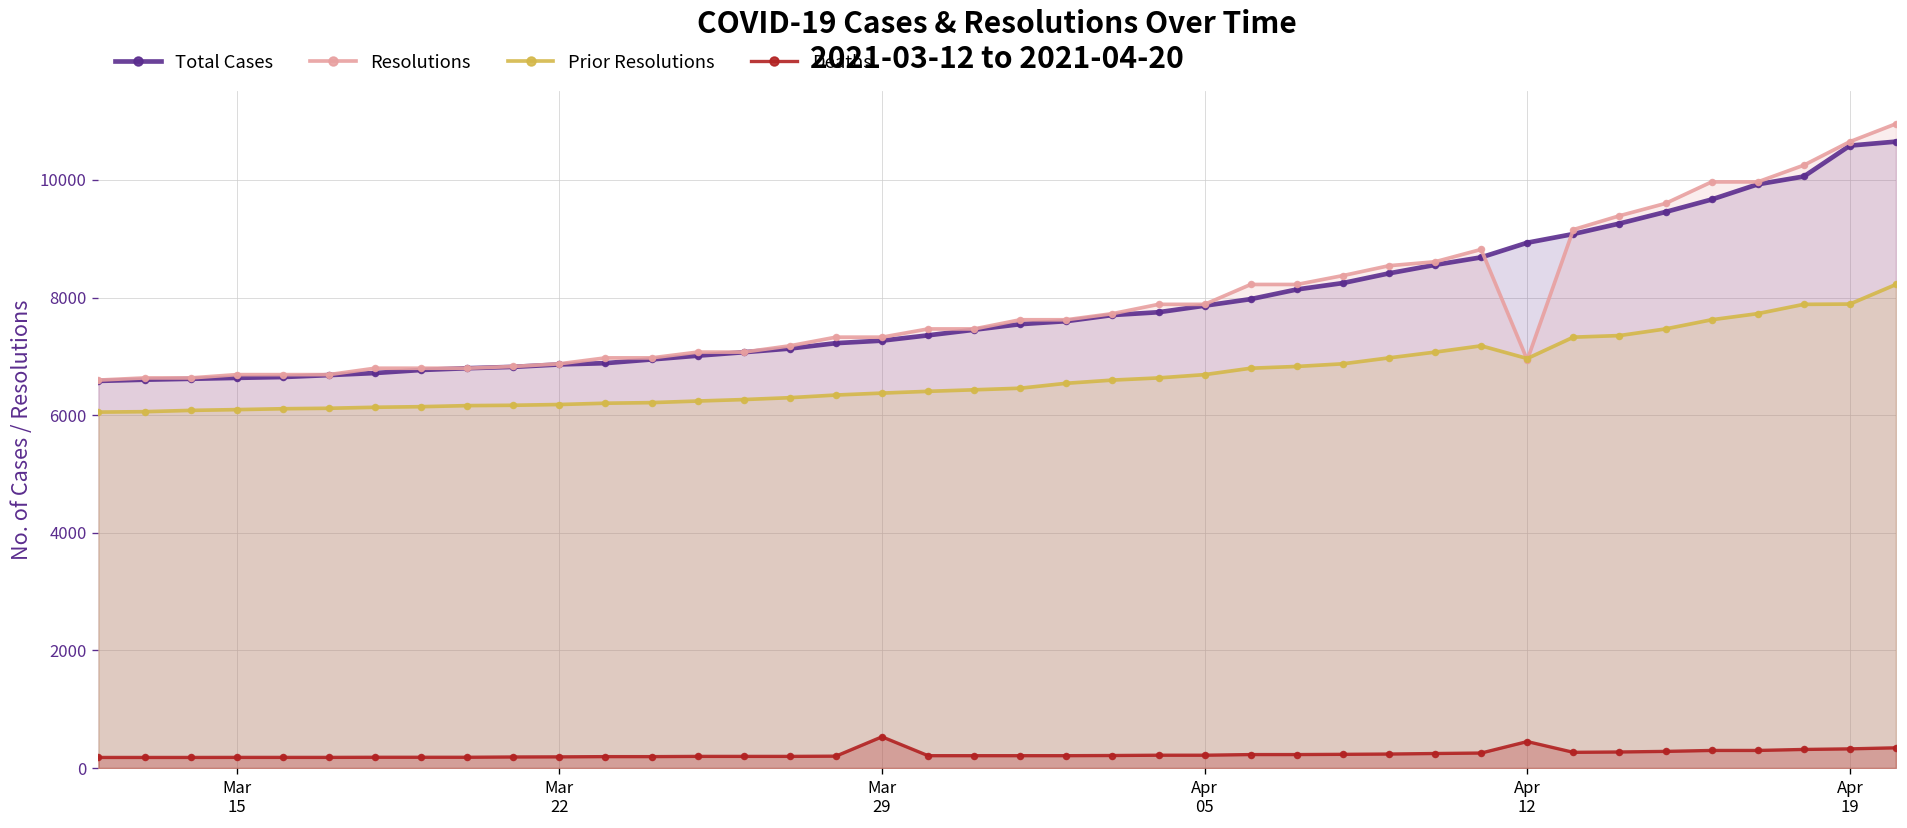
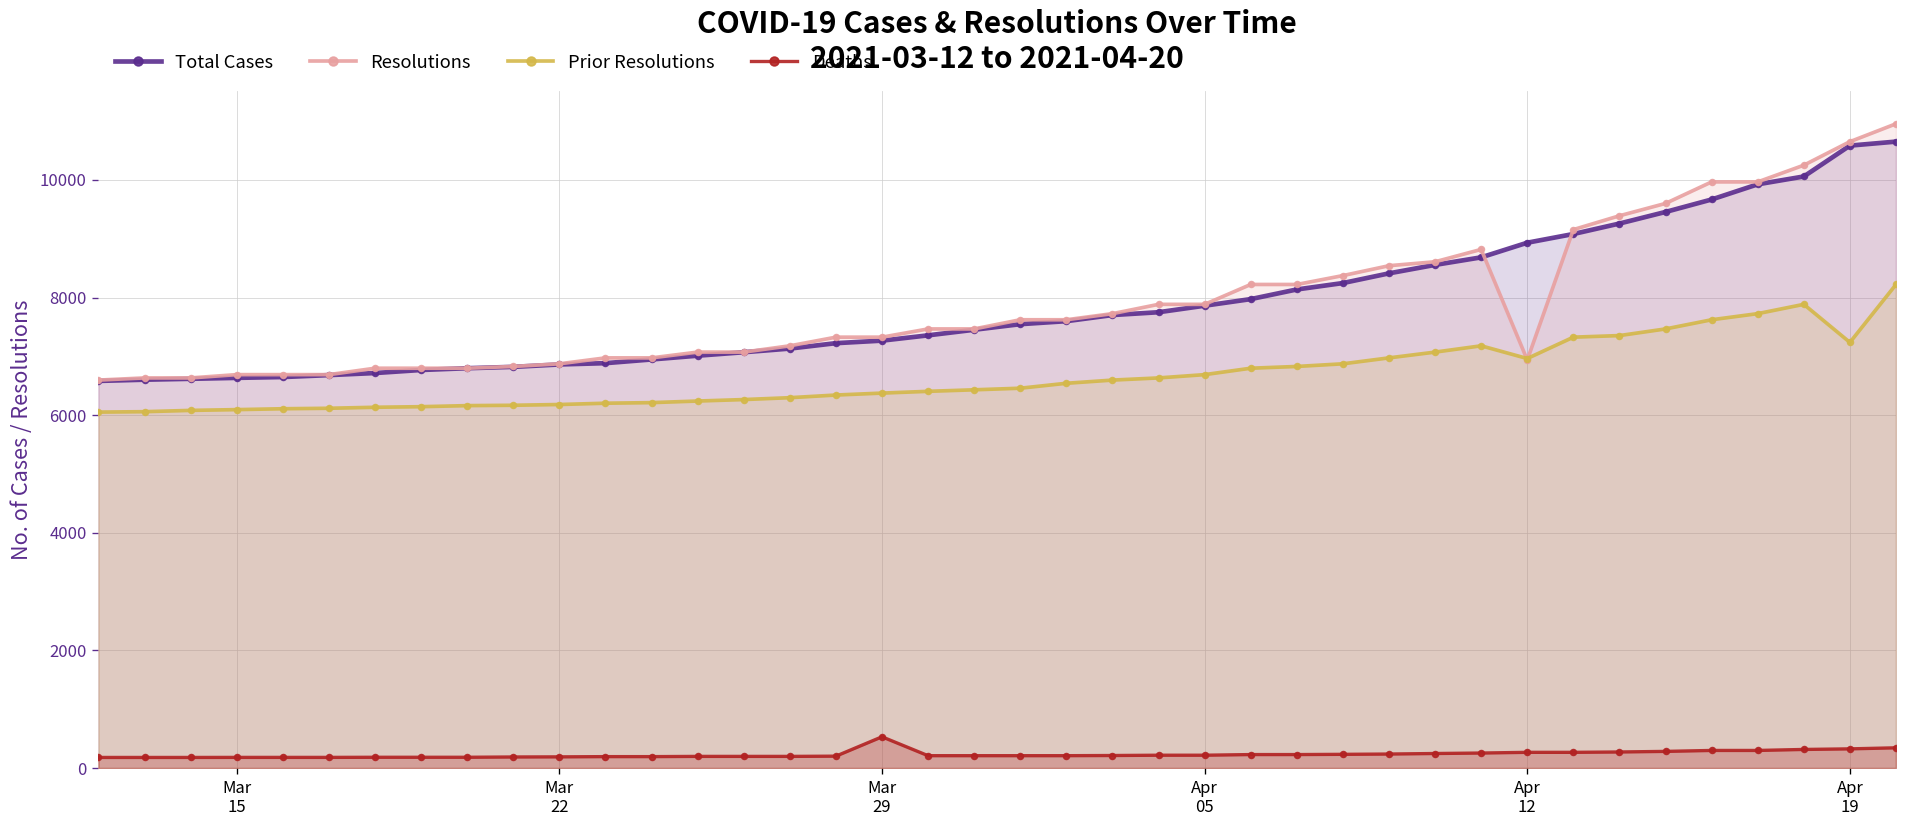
  {
    "Total Cases": {
      "Mar 15": 6600,
      "Mar 29": 7300,
      "Apr 12": 8900,
      "Apr 19": 10600
    },
    "Resolutions": {
      "Mar 15": 6700,
      "Mar 29": 7300,
      "Apr 19": 10700
    },
    "Prior Resolutions": {
      "Mar 15": 6100,
      "Mar 22": 6200,
      "Mar 29": 6400,
      "Apr 05": 6700,
-     "Apr 19": 7900
+     "Apr 19": 7200
    },
    "Deaths": {
      "Mar 15": 200,
      "Mar 22": 200,
      "Mar 29": 500,
      "Apr 05": 200,
-     "Apr 12": 500,
+     "Apr 12": 300,
      "Apr 19": 300
    }
  }
